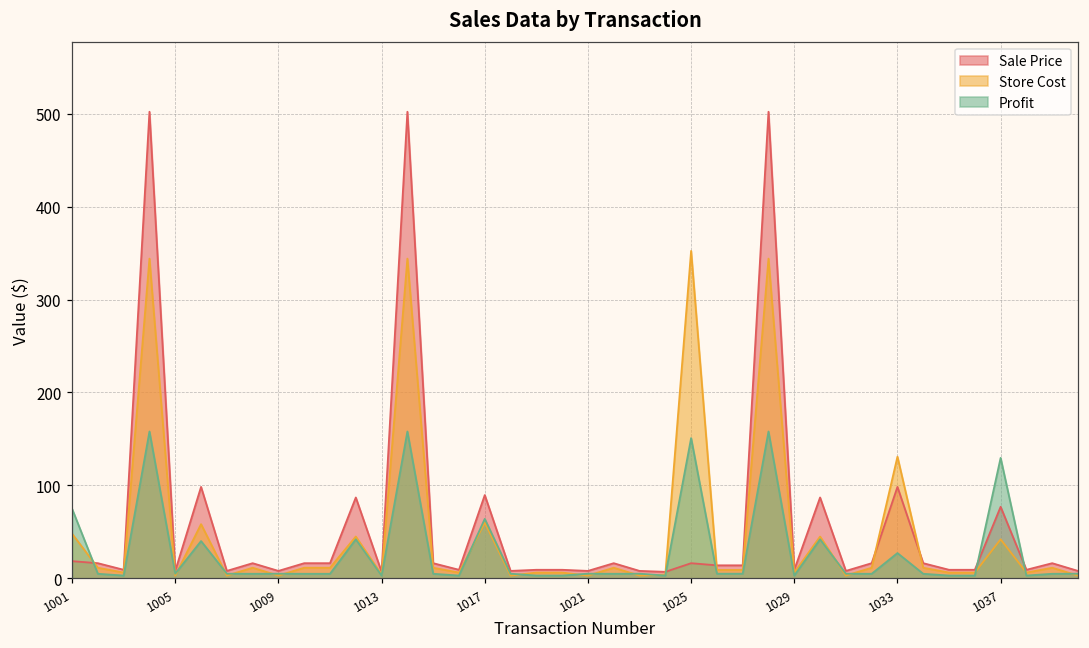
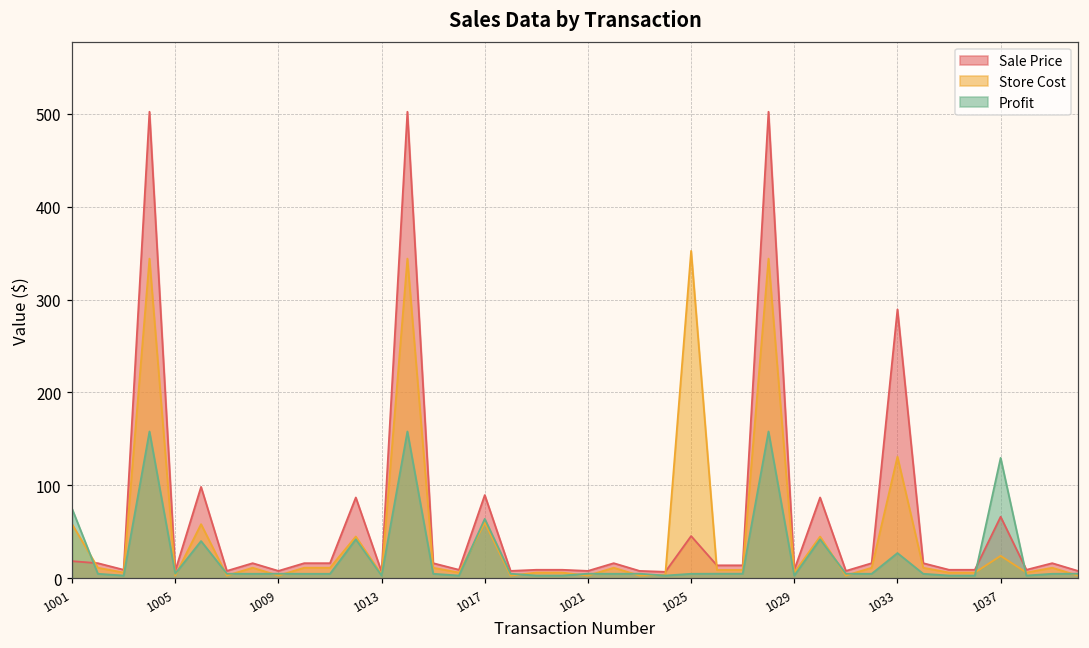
  {
    "Sale Price": {
      "1001": 20,
      "1005": 10,
      "1009": 10,
      "1017": 90,
      "1021": 10,
-     "1025": 20,
-     "1033": 100,
-     "1037": 80
+     "1025": 50,
+     "1033": 290,
+     "1037": 70
    },
    "Store Cost": {
-     "1001": 50,
+     "1001": 60,
      "1017": 60,
      "1025": 350,
      "1033": 130,
-     "1037": 40
+     "1037": 20
    },
    "Profit": {
      "1001": 70,
      "1017": 60,
-     "1025": 150,
+     "1025": 0,
      "1029": 0,
      "1033": 30,
      "1037": 130
    }
  }
